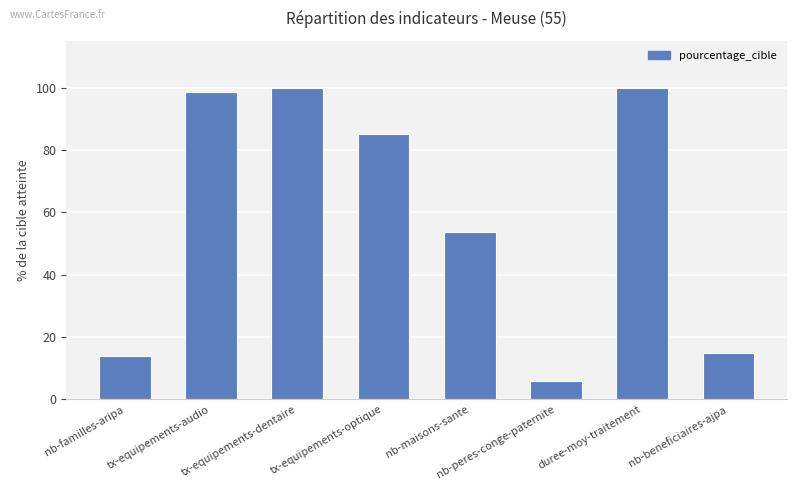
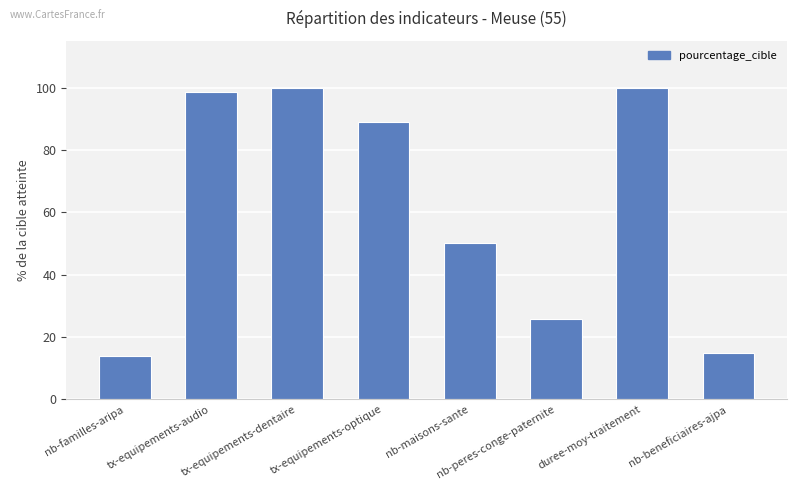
  {
    "nb-familles-aripa": 14,
    "tx-equipements-audio": 99,
    "tx-equipements-dentaire": 100,
-   "tx-equipements-optique": 85,
-   "nb-maisons-sante": 54,
-   "nb-peres-conge-paternite": 6,
+   "tx-equipements-optique": 89,
+   "nb-maisons-sante": 50,
+   "nb-peres-conge-paternite": 26,
    "duree-moy-traitement": 100,
    "nb-beneficiaires-ajpa": 15
  }
